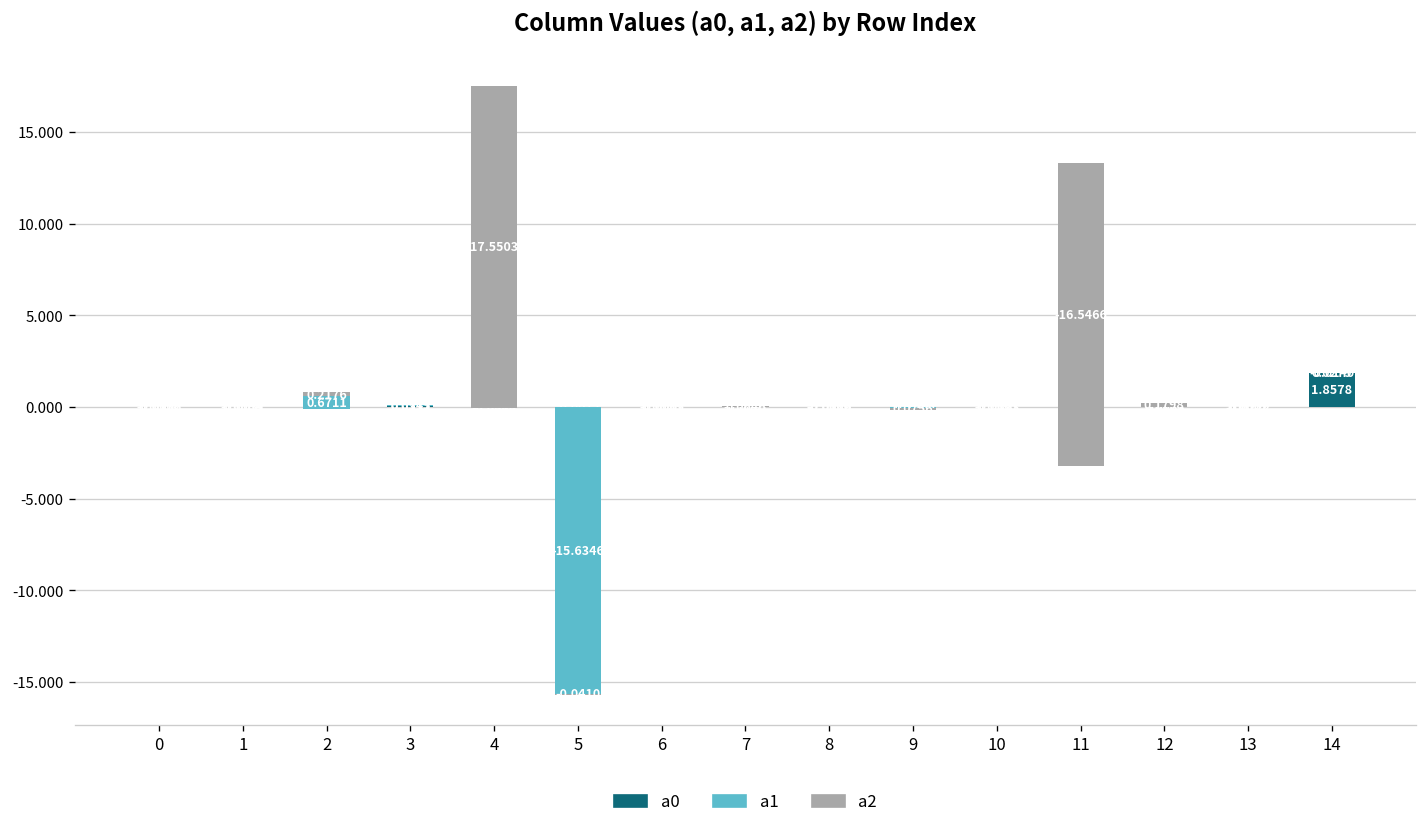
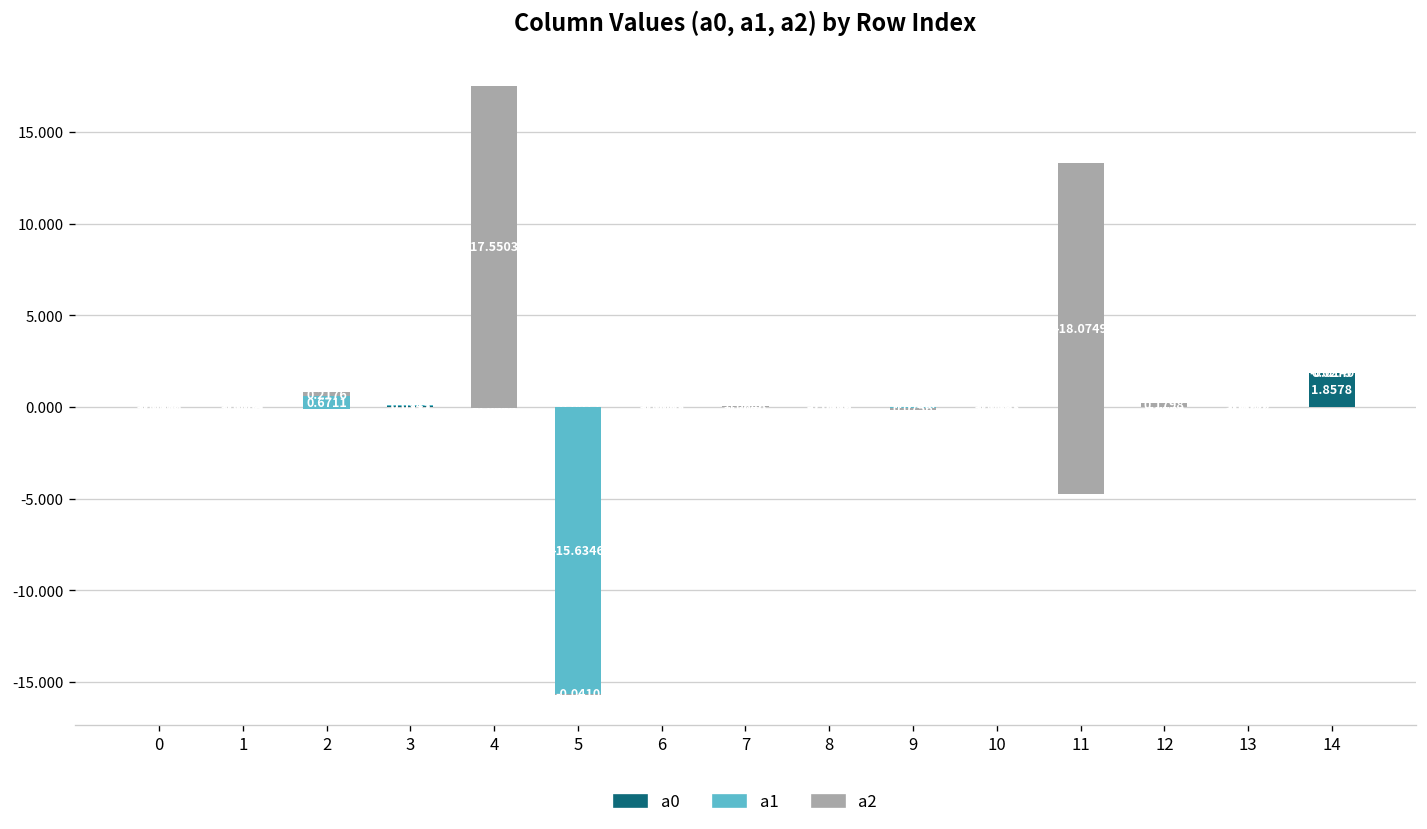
  {
    "a0": {
      "4": -0.0006,
      "5": -0.0072,
      "14": 1.8578
    },
    "a1": {
      "2": 0.6711,
      "5": -15.6346,
      "11": 15.1166
    },
    "a2": {
      "4": 17.5503,
-     "11": -16.5466
+     "11": -18.0749
    }
  }
